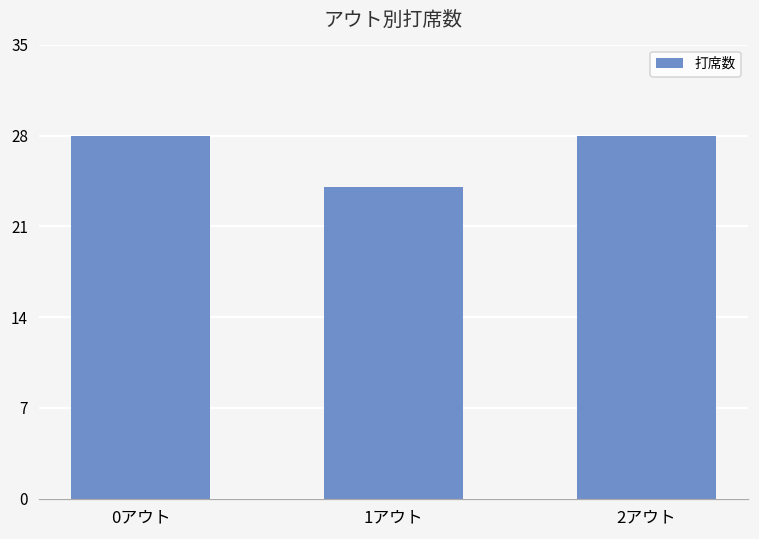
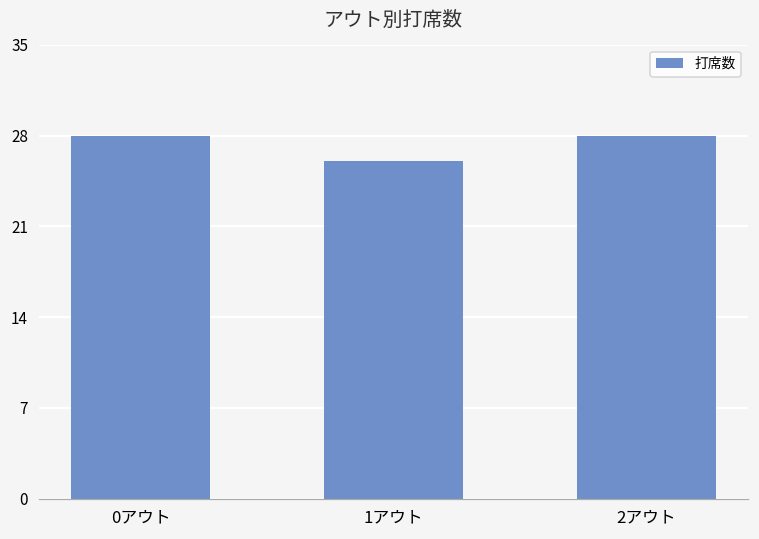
  {
    "0アウト": 28,
-   "1アウト": 24,
+   "1アウト": 26,
    "2アウト": 28
  }
